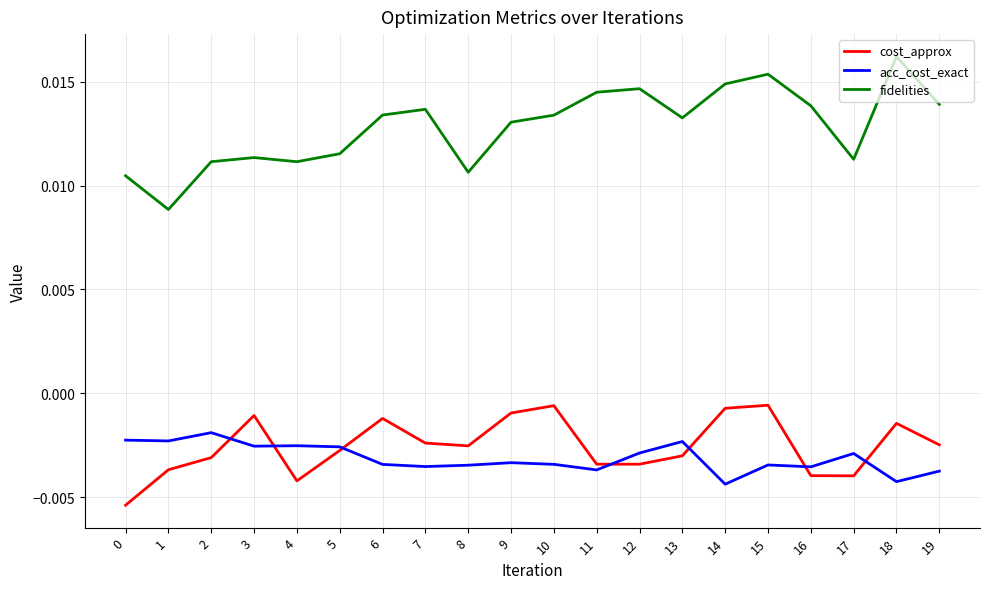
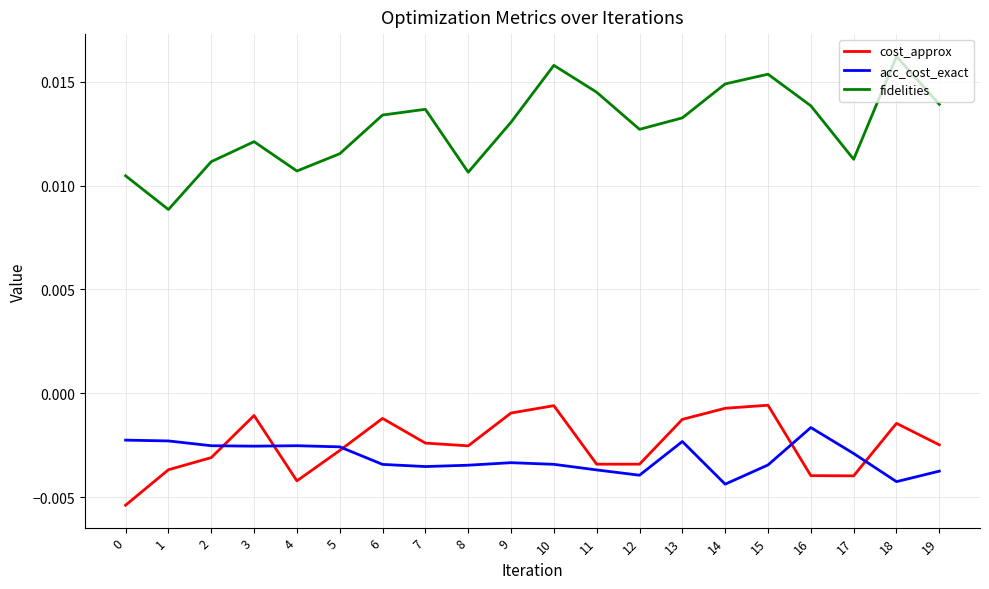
  {
    "cost_approx": {
      "0": -0.0054,
      "1": -0.0037,
      "2": -0.0031,
      "3": -0.0011,
      "4": -0.0042,
      "5": -0.0028,
      "6": -0.0012,
      "7": -0.0024,
      "8": -0.0025,
      "9": -0.0010,
      "10": -0.0006,
      "11": -0.0034,
      "12": -0.0034,
-     "13": -0.0030,
+     "13": -0.0013,
      "14": -0.0007,
      "15": -0.0006,
      "16": -0.0040,
      "17": -0.0040,
      "18": -0.0014,
      "19": -0.0025
    },
    "acc_cost_exact": {
      "0": -0.0023,
      "1": -0.0023,
-     "2": -0.0019,
+     "2": -0.0025,
      "3": -0.0025,
      "4": -0.0025,
      "5": -0.0026,
      "6": -0.0034,
      "7": -0.0035,
      "8": -0.0035,
      "9": -0.0033,
      "10": -0.0034,
      "11": -0.0037,
-     "12": -0.0029,
+     "12": -0.0039,
      "13": -0.0023,
      "14": -0.0044,
      "15": -0.0035,
-     "16": -0.0035,
+     "16": -0.0017,
      "17": -0.0029,
      "18": -0.0043,
      "19": -0.0037
    },
    "fidelities": {
      "0": 0.0105,
      "1": 0.0089,
      "2": 0.0112,
-     "3": 0.0114,
-     "4": 0.0112,
+     "3": 0.0121,
+     "4": 0.0107,
      "5": 0.0115,
      "6": 0.0134,
      "7": 0.0137,
      "8": 0.0106,
      "9": 0.0131,
-     "10": 0.0134,
+     "10": 0.0158,
      "11": 0.0145,
-     "12": 0.0147,
+     "12": 0.0127,
      "13": 0.0133,
      "14": 0.0149,
      "15": 0.0154,
      "16": 0.0138,
      "17": 0.0113,
      "19": 0.0139
    }
  }
